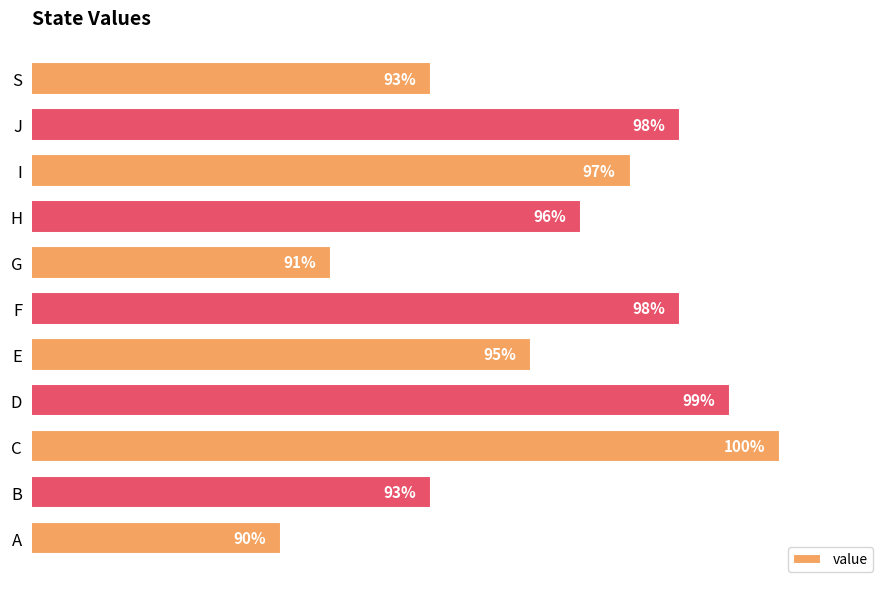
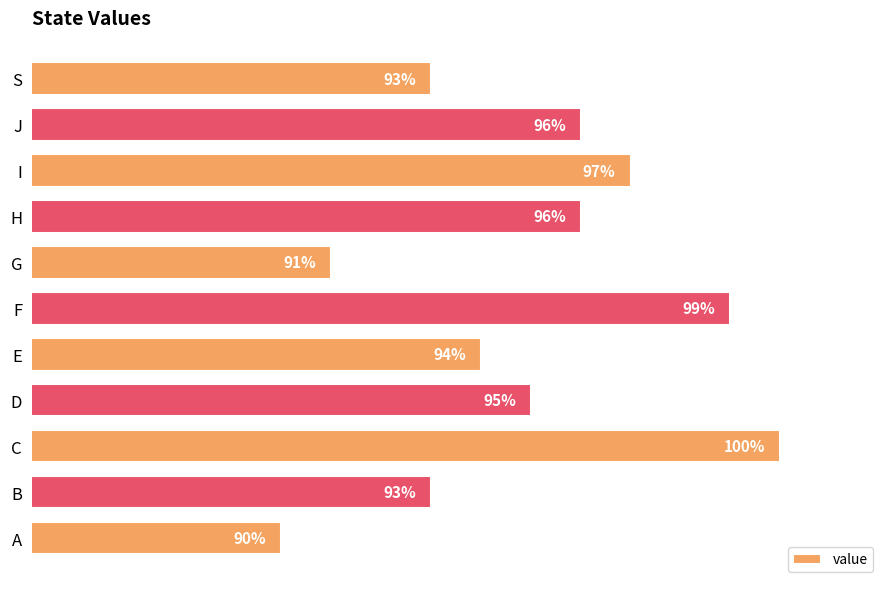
  {
    "S": "93%",
-   "J": "98%",
+   "J": "96%",
    "I": "97%",
    "H": "96%",
    "G": "91%",
-   "F": "98%",
-   "E": "95%",
-   "D": "99%",
+   "F": "99%",
+   "E": "94%",
+   "D": "95%",
    "C": "100%",
    "B": "93%",
    "A": "90%"
  }
